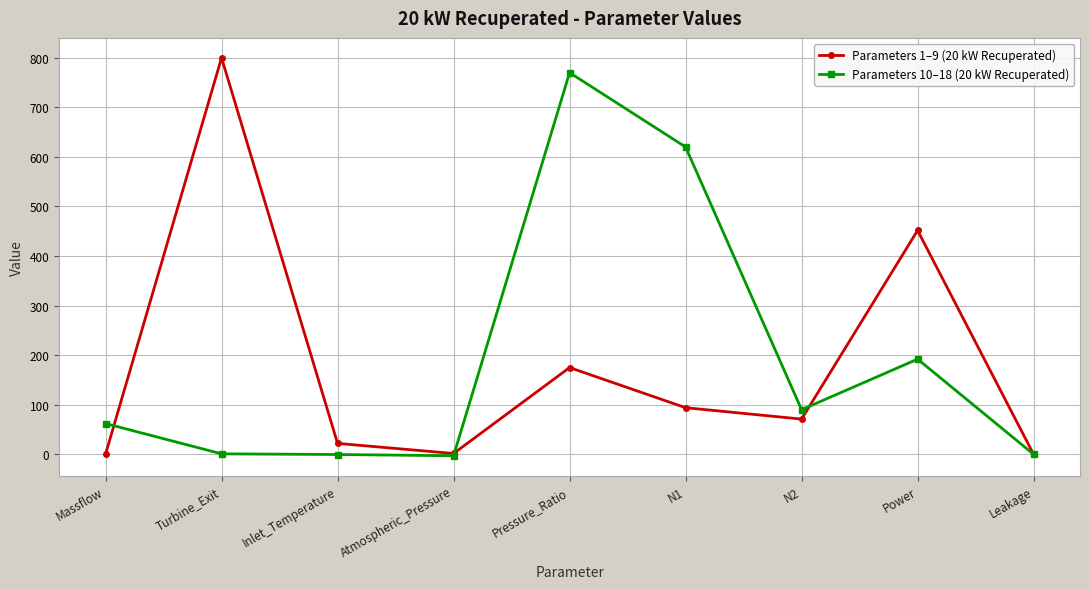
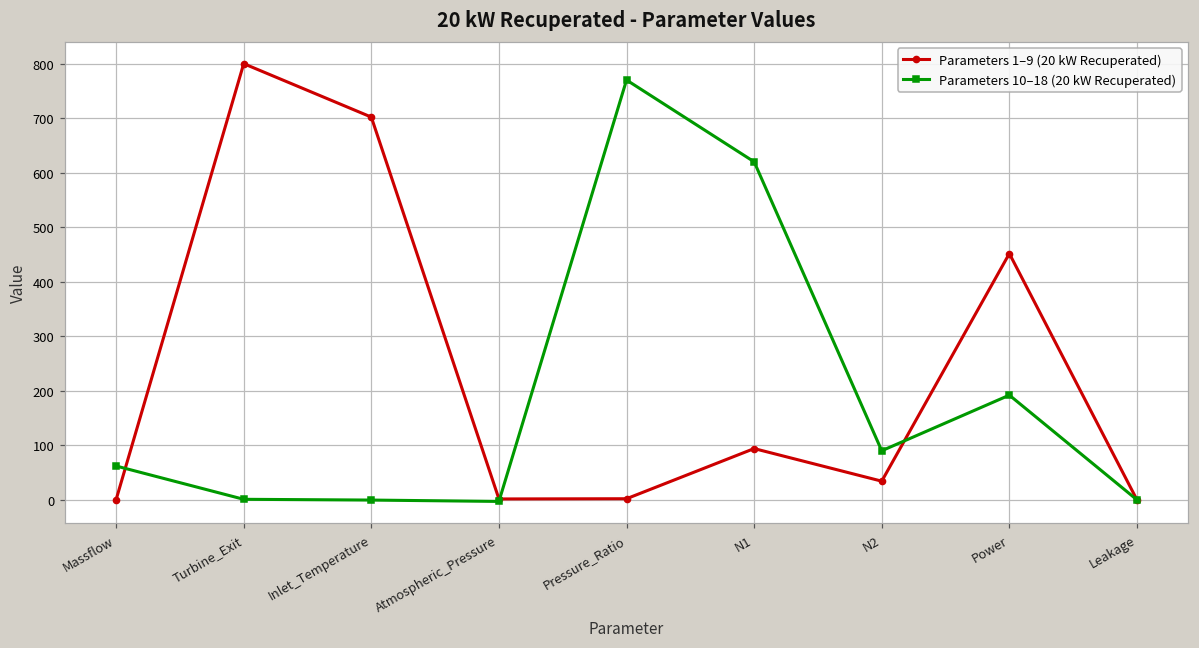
  {
    "Parameters 1–9 (20 kW Recuperated)": {
      "Massflow": 0,
      "Turbine_Exit": 800,
-     "Inlet_Temperature": 20,
-     "Pressure_Ratio": 180,
+     "Inlet_Temperature": 700,
+     "Pressure_Ratio": 0,
      "N1": 90,
-     "N2": 70,
+     "N2": 30,
      "Power": 450
    },
    "Parameters 10–18 (20 kW Recuperated)": {
      "Massflow": 60,
      "Turbine_Exit": 0,
      "Inlet_Temperature": 0,
      "Pressure_Ratio": 770,
      "N1": 620,
      "N2": 90,
      "Power": 190
    }
  }
